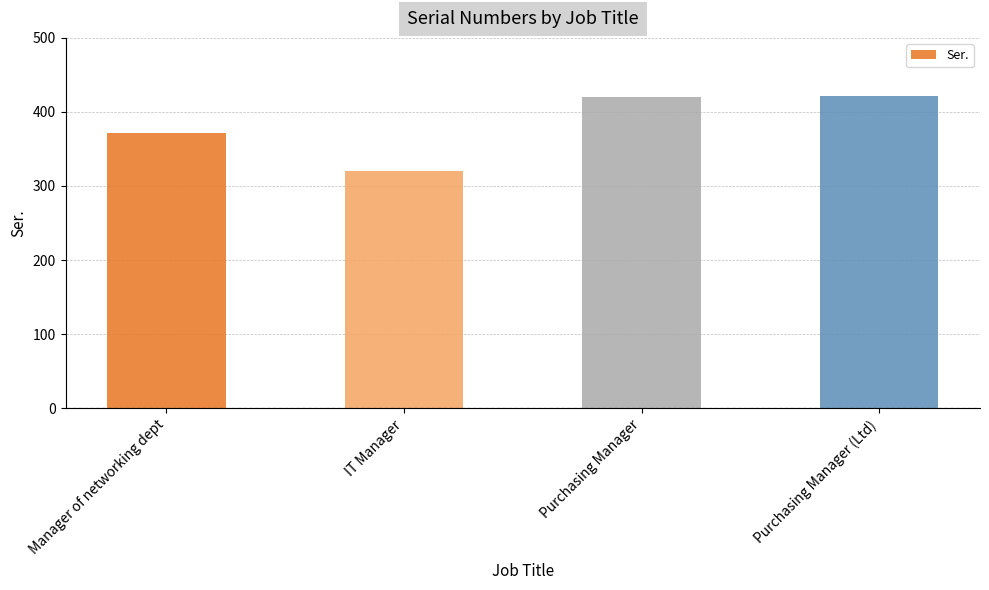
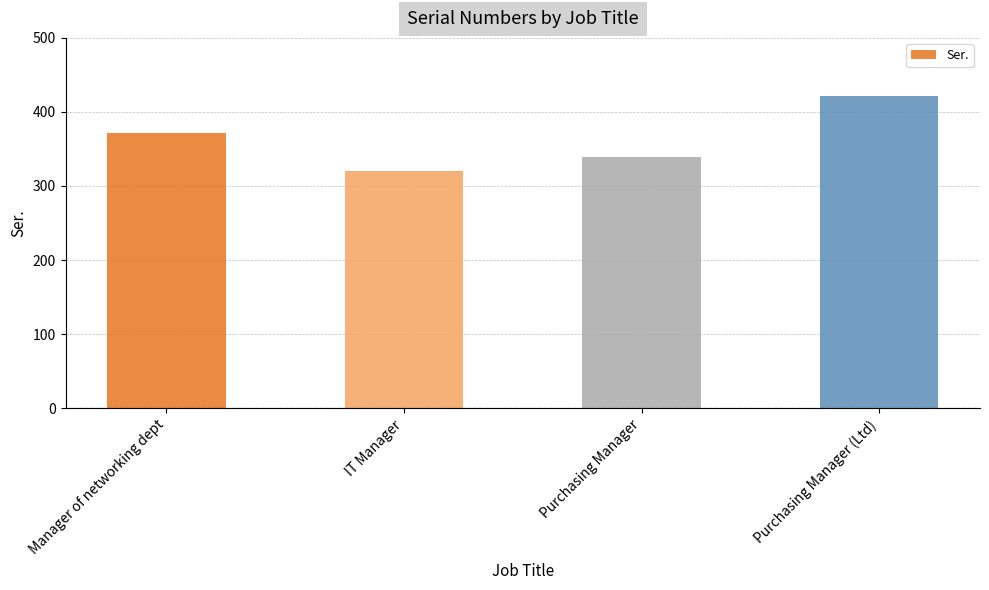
  {
    "Manager of networking dept": 370,
    "IT Manager": 320,
-   "Purchasing Manager": 420,
+   "Purchasing Manager": 340,
    "Purchasing Manager (Ltd)": 420
  }
